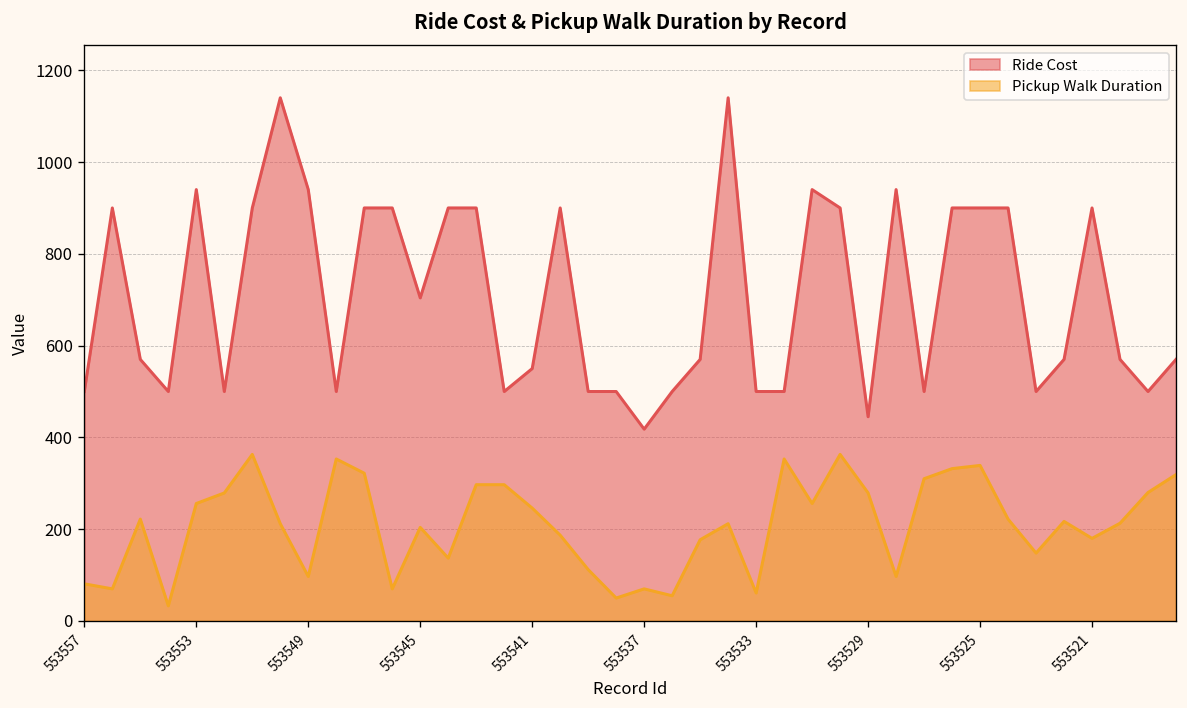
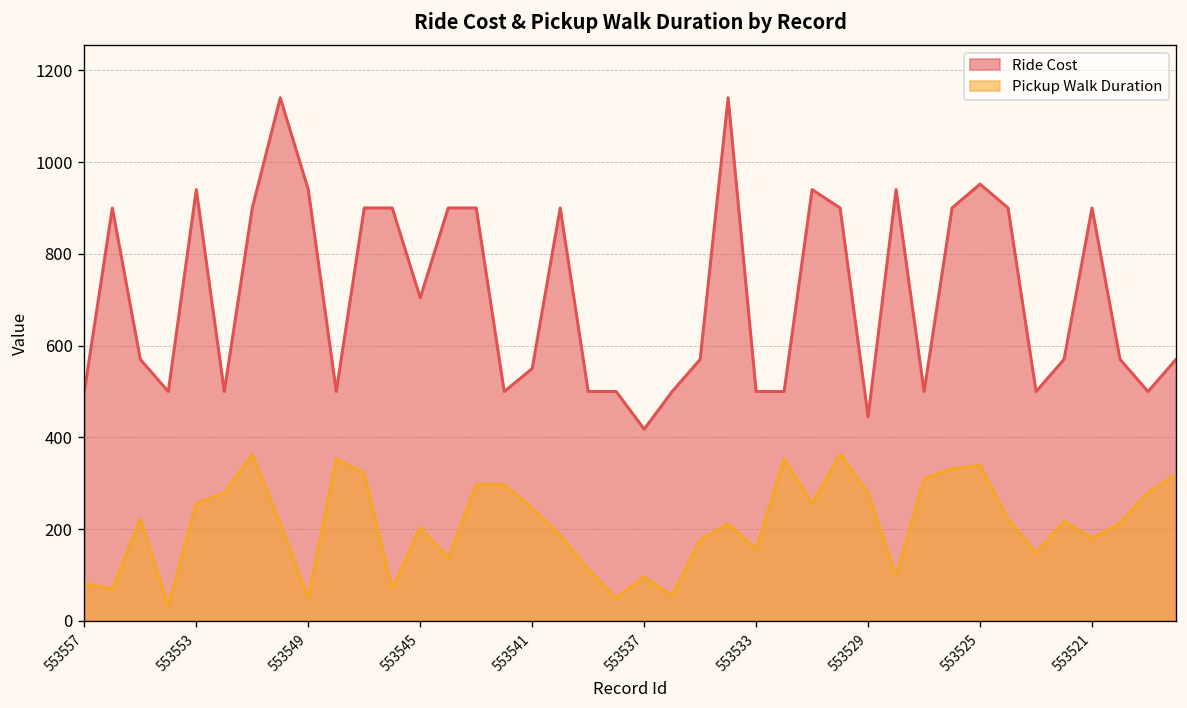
  {
    "Ride Cost": {
      "553557": 500,
      "553553": 940,
      "553549": 940,
      "553545": 700,
      "553541": 550,
      "553537": 420,
      "553533": 500,
      "553529": 450,
-     "553525": 900,
+     "553525": 950,
      "553521": 900
    },
    "Pickup Walk Duration": {
      "553557": 80,
      "553553": 260,
-     "553549": 100,
+     "553549": 50,
      "553545": 200,
      "553541": 250,
-     "553537": 70,
-     "553533": 60,
+     "553537": 100,
+     "553533": 160,
      "553529": 280,
      "553525": 340,
      "553521": 180
    }
  }
